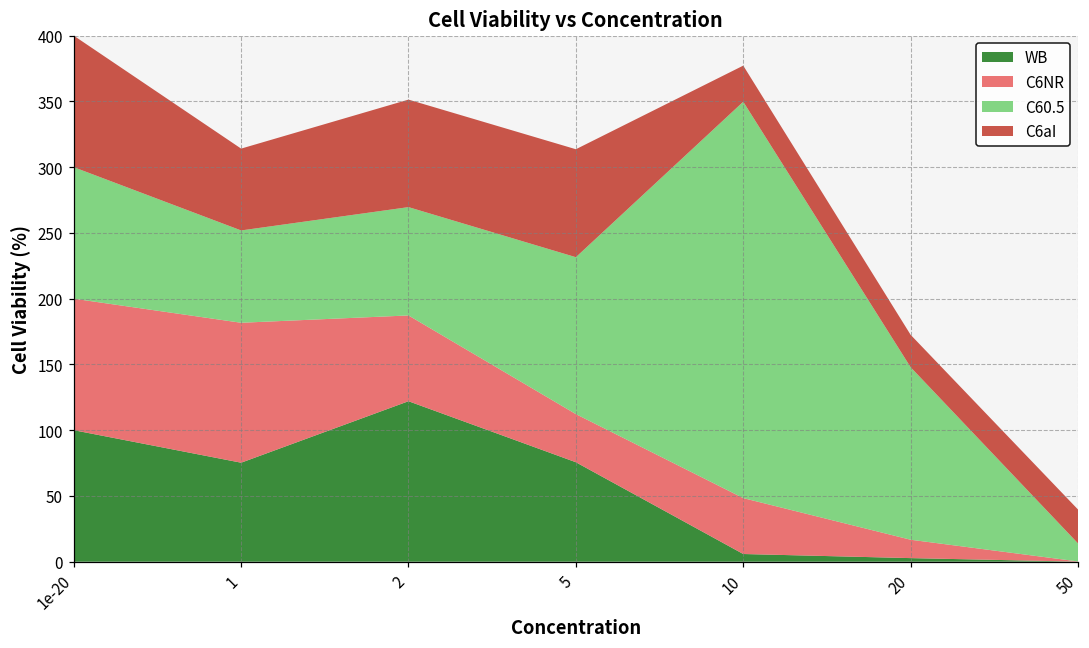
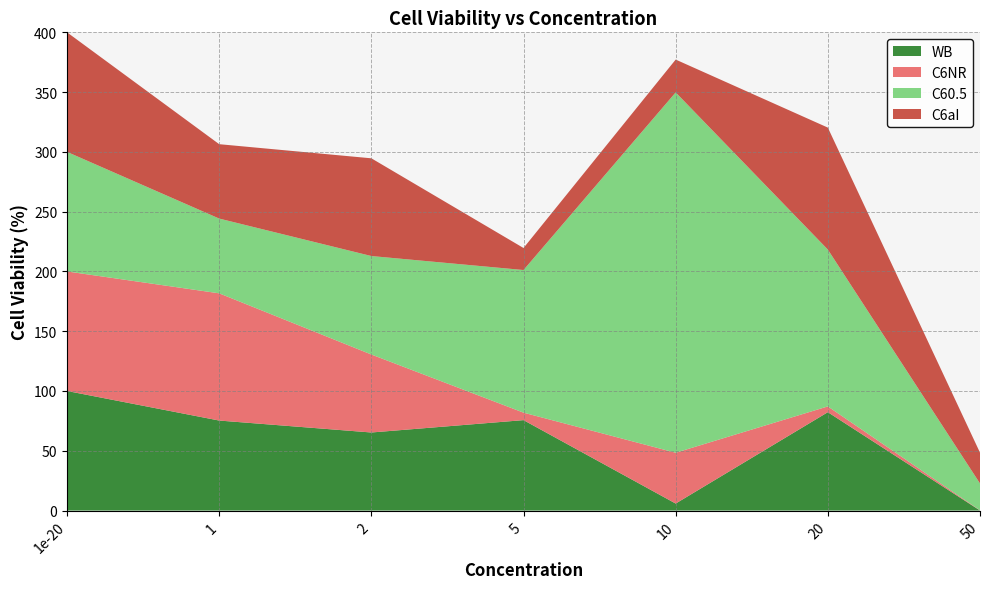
  {
    "WB": {
      "1e-20": 100,
      "1": 75,
-     "2": 122,
+     "2": 65,
      "5": 76,
      "10": 6,
-     "20": 3
+     "20": 82
    },
    "C6NR": {
      "1e-20": 100,
      "1": 106,
      "2": 65,
-     "5": 37,
+     "5": 6,
      "10": 43,
-     "20": 14
+     "20": 5
    },
    "C60.5": {
      "1e-20": 100,
-     "1": 70,
+     "1": 63,
      "2": 82,
      "5": 119,
      "10": 301,
      "20": 131,
-     "50": 14
+     "50": 22
    },
    "C6aI": {
      "1e-20": 100,
      "1": 62,
      "2": 82,
-     "5": 82,
+     "5": 18,
      "10": 27,
-     "20": 25,
+     "20": 102,
      "50": 26
    }
  }
